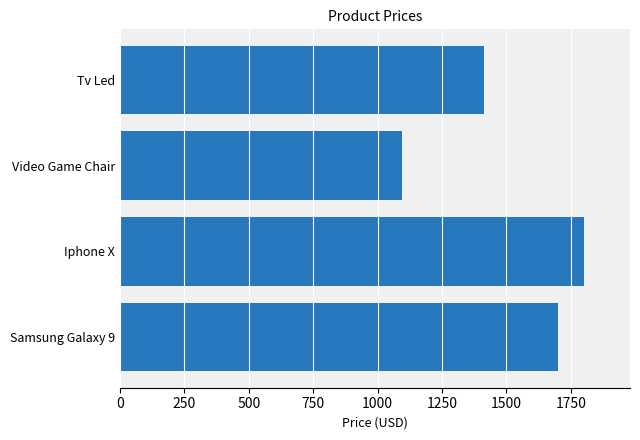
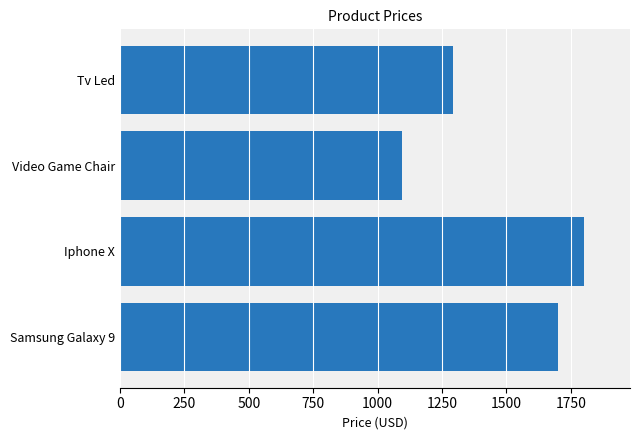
  {
-   "Tv Led": 1410,
+   "Tv Led": 1290,
    "Video Game Chair": 1100,
    "Iphone X": 1800,
    "Samsung Galaxy 9": 1700
  }
